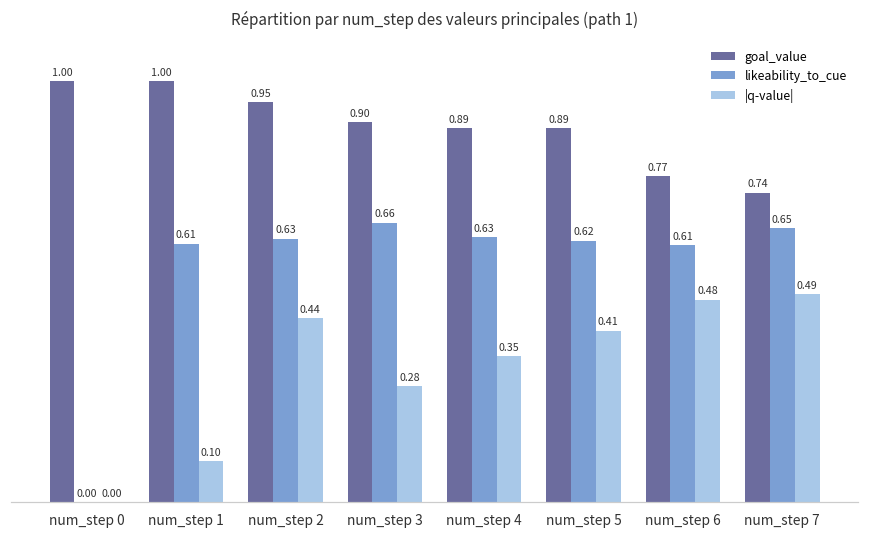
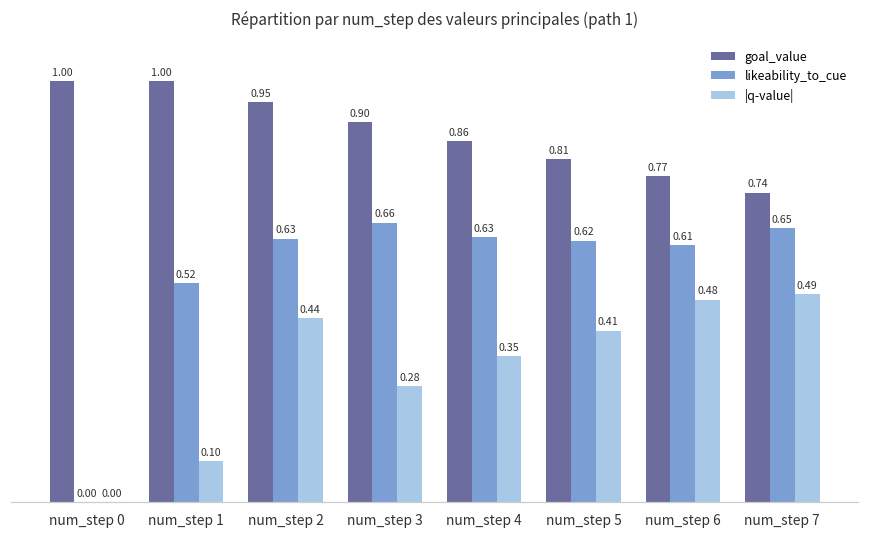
  {
    "goal_value": {
      "num_step 0": 1.00,
      "num_step 1": 1.00,
      "num_step 2": 0.95,
      "num_step 3": 0.90,
-     "num_step 4": 0.89,
-     "num_step 5": 0.89,
+     "num_step 4": 0.86,
+     "num_step 5": 0.81,
      "num_step 6": 0.77,
      "num_step 7": 0.74
    },
    "likeability_to_cue": {
      "num_step 0": 0.00,
-     "num_step 1": 0.61,
+     "num_step 1": 0.52,
      "num_step 2": 0.63,
      "num_step 3": 0.66,
      "num_step 4": 0.63,
      "num_step 5": 0.62,
      "num_step 6": 0.61,
      "num_step 7": 0.65
    },
    "|q-value|": {
      "num_step 0": 0.00,
      "num_step 1": 0.10,
      "num_step 2": 0.44,
      "num_step 3": 0.28,
      "num_step 4": 0.35,
      "num_step 5": 0.41,
      "num_step 6": 0.48,
      "num_step 7": 0.49
    }
  }
